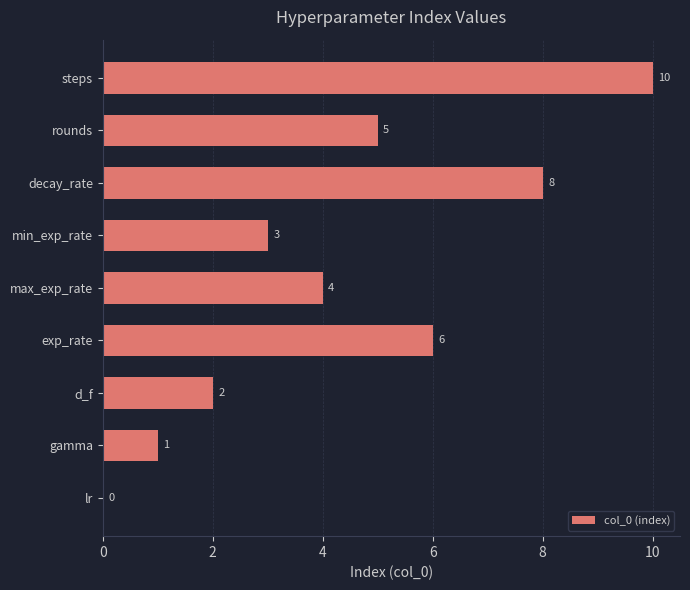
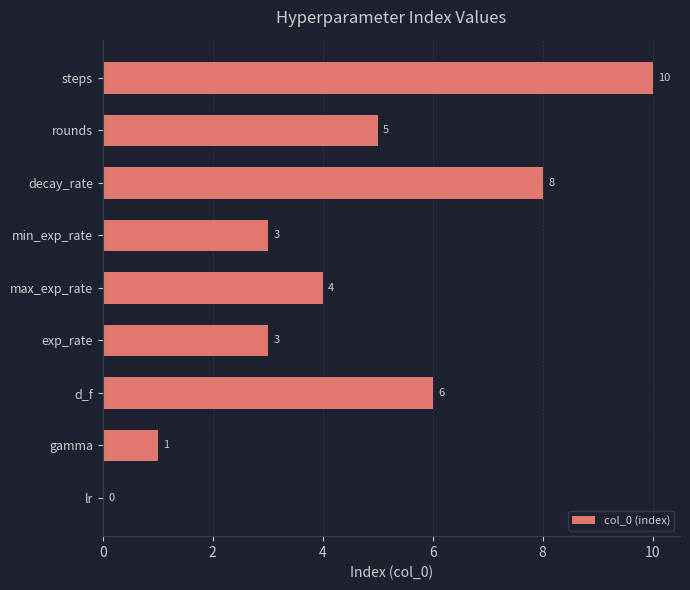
  {
    "steps": 10,
    "rounds": 5,
    "decay_rate": 8,
    "min_exp_rate": 3,
    "max_exp_rate": 4,
-   "exp_rate": 6,
-   "d_f": 2,
+   "exp_rate": 3,
+   "d_f": 6,
    "gamma": 1,
    "lr": 0
  }
